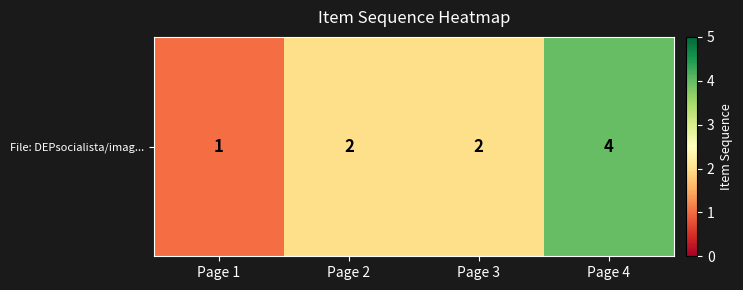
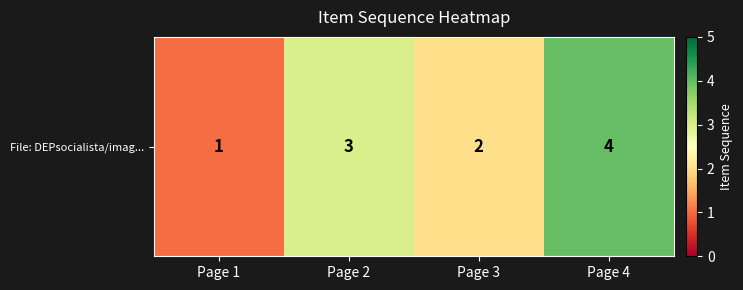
  {
    "File: DEPsocialista/imag...": {
      "Page 1": 1,
-     "Page 2": 2,
+     "Page 2": 3,
      "Page 3": 2,
      "Page 4": 4
    }
  }
